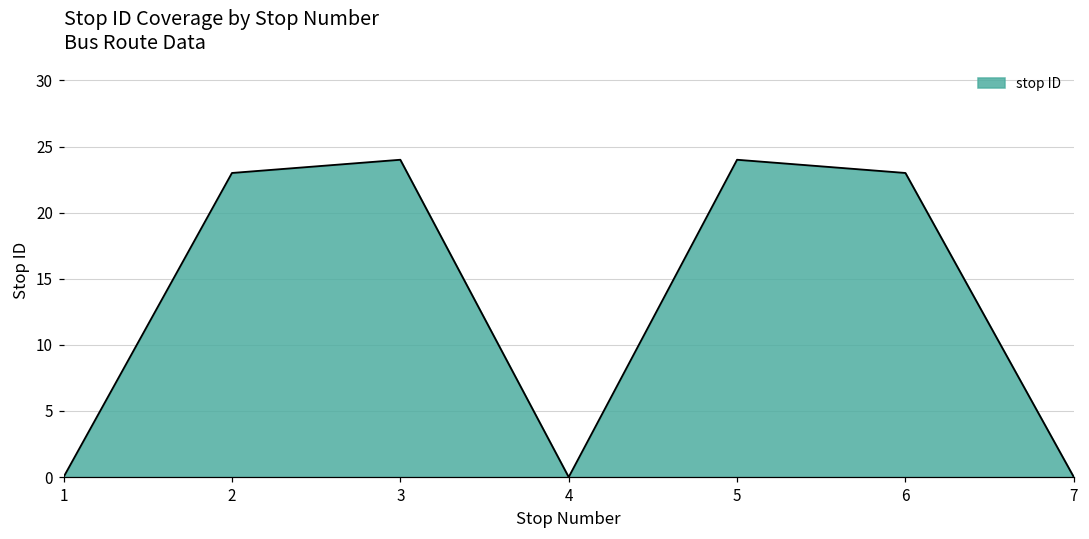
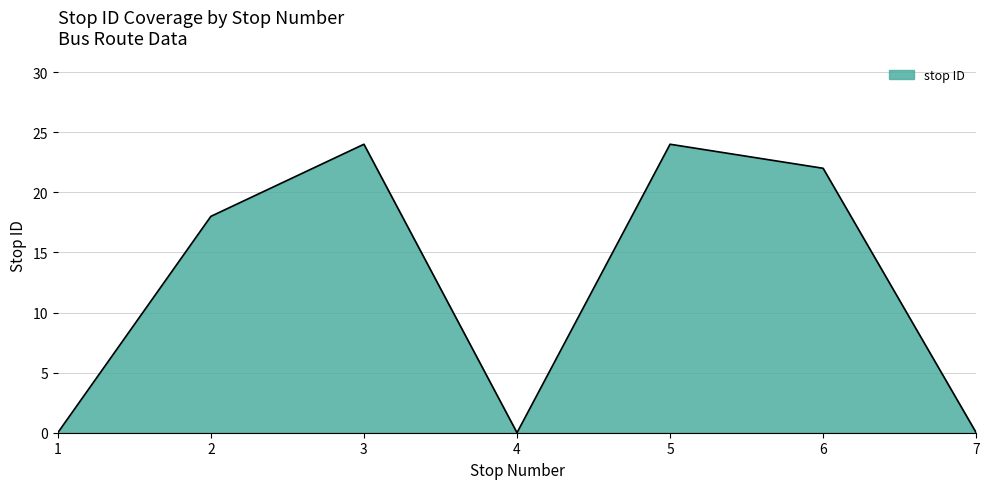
  {
    "1": 0,
-   "2": 23,
+   "2": 18,
    "3": 24,
    "4": 0,
    "5": 24,
-   "6": 23,
+   "6": 22,
    "7": 0
  }
